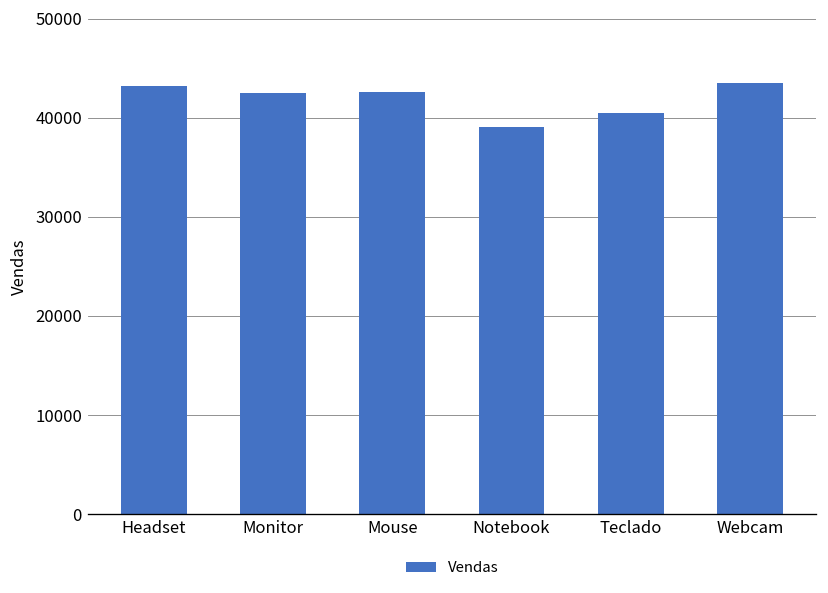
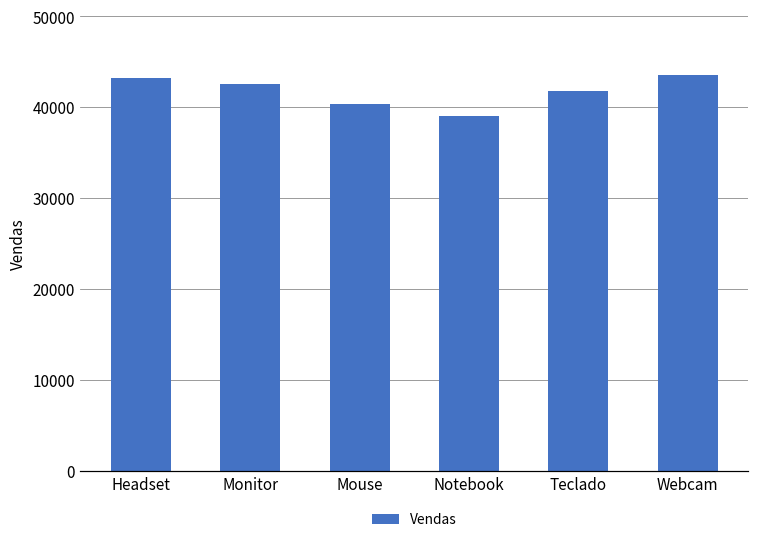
  {
    "Headset": 43000,
    "Monitor": 43000,
-   "Mouse": 43000,
+   "Mouse": 40000,
    "Notebook": 39000,
-   "Teclado": 40000,
+   "Teclado": 42000,
    "Webcam": 44000
  }
